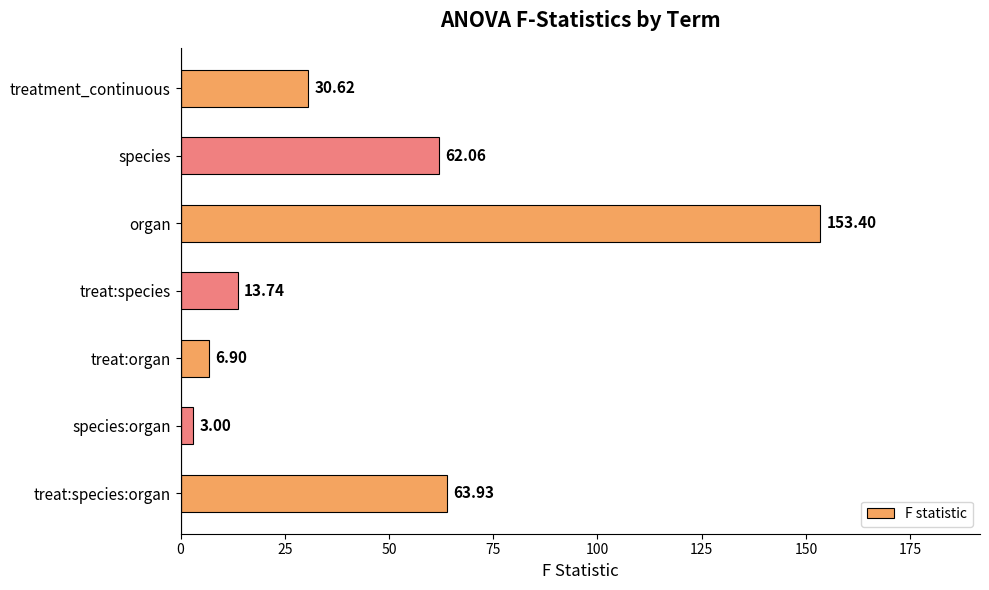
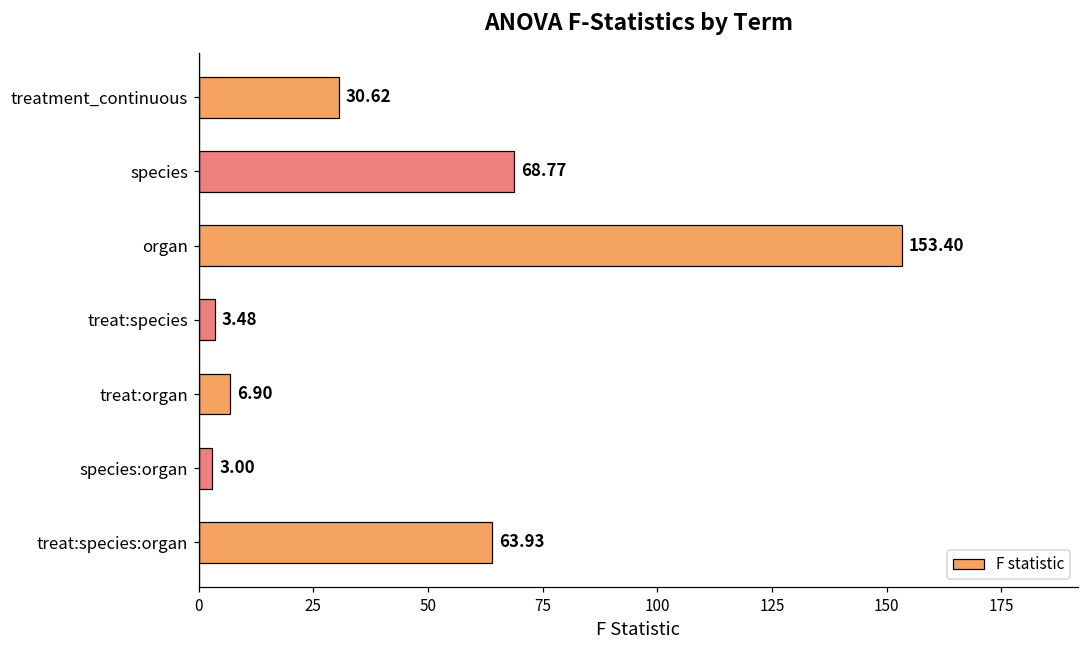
  {
    "treatment_continuous": 30.62,
-   "species": 62.06,
+   "species": 68.77,
    "organ": 153.40,
-   "treat:species": 13.74,
+   "treat:species": 3.48,
    "treat:organ": 6.90,
    "species:organ": 3.00,
    "treat:species:organ": 63.93
  }
